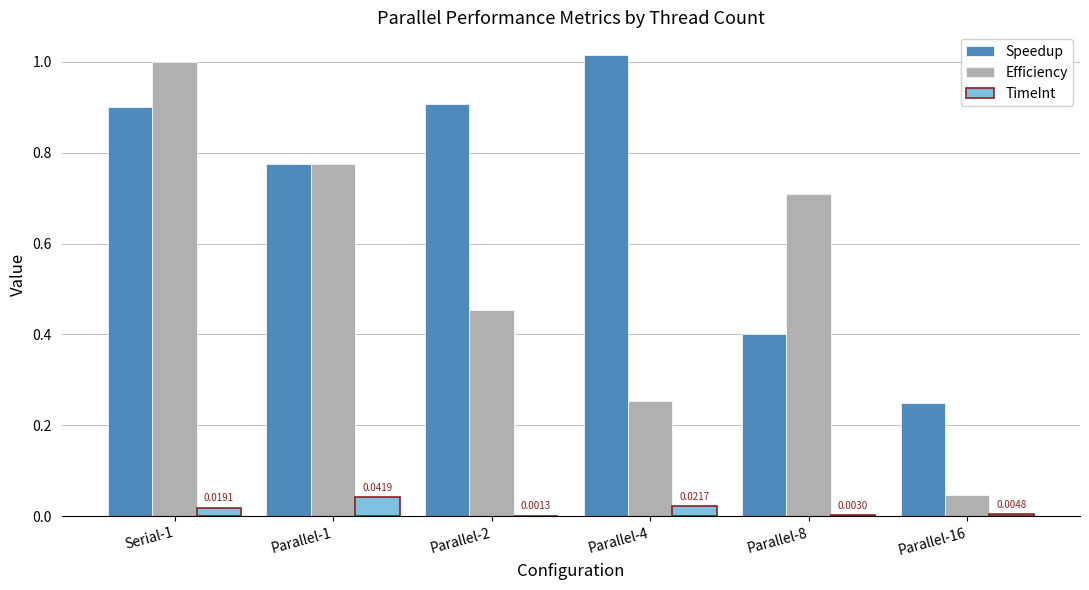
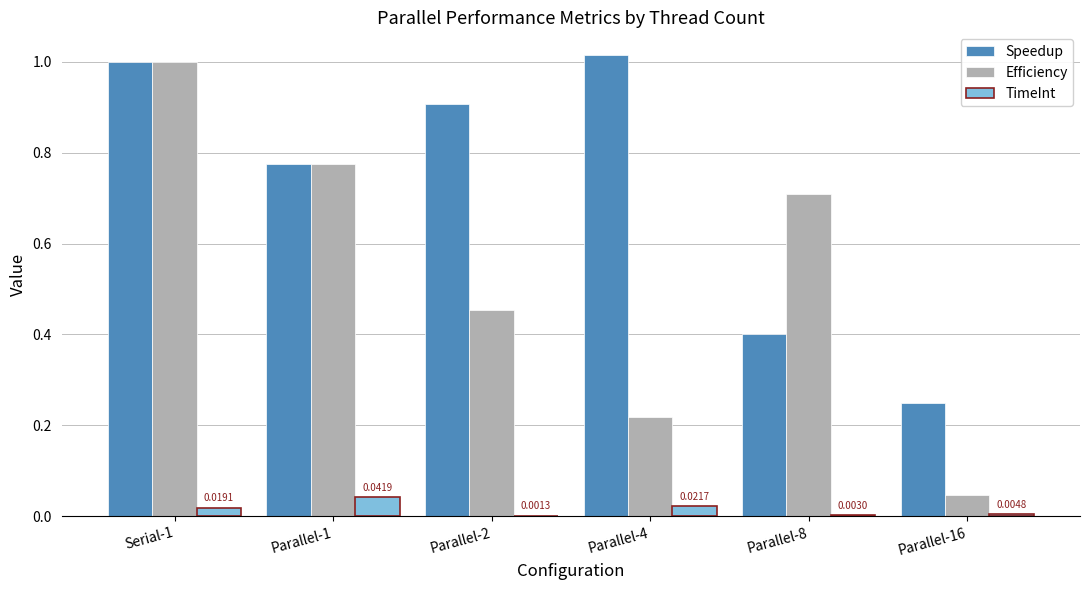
  {
    "Speedup": {
-     "Serial-1": 0.9,
+     "Serial-1": 1.0,
      "Parallel-1": 0.77,
      "Parallel-2": 0.91,
      "Parallel-4": 1.01,
      "Parallel-8": 0.4,
      "Parallel-16": 0.25
    },
    "Efficiency": {
      "Serial-1": 1.00,
      "Parallel-1": 0.77,
      "Parallel-2": 0.45,
-     "Parallel-4": 0.25,
+     "Parallel-4": 0.22,
      "Parallel-8": 0.71,
      "Parallel-16": 0.05
    },
    "TimeInt": {
      "Serial-1": 0.0191,
      "Parallel-1": 0.0419,
      "Parallel-2": 0.0013,
      "Parallel-4": 0.0217,
      "Parallel-8": 0.0030,
      "Parallel-16": 0.0048
    }
  }
